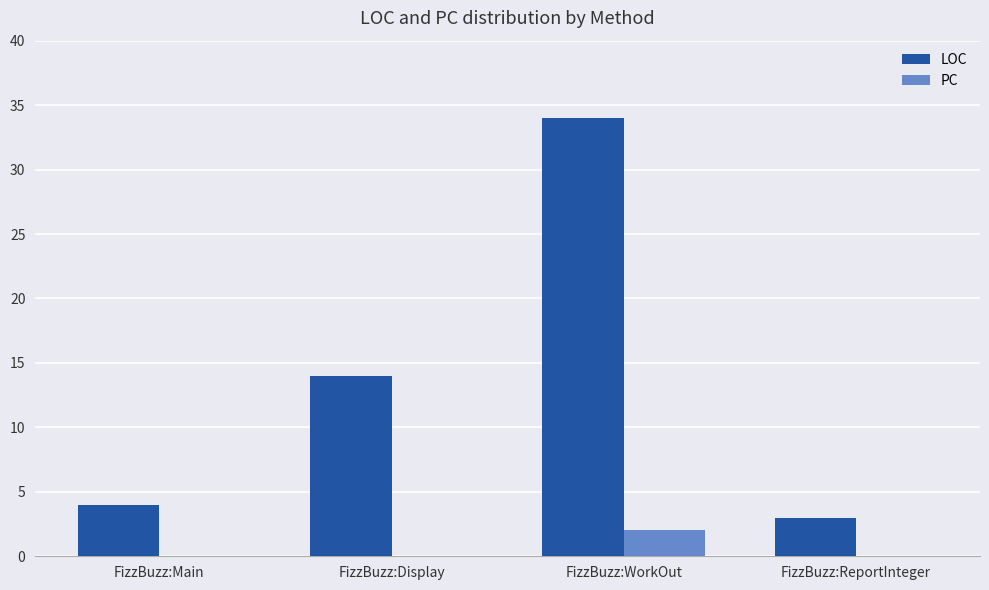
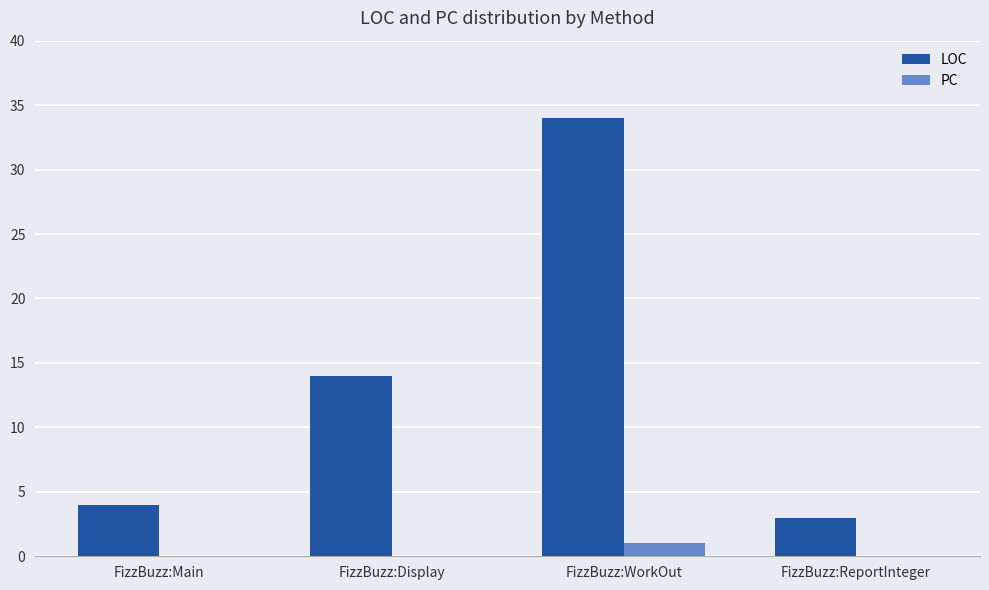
  {
    "LOC": {
      "FizzBuzz:Main": 4,
      "FizzBuzz:Display": 14,
      "FizzBuzz:WorkOut": 34,
      "FizzBuzz:ReportInteger": 3
    },
    "PC": {
      "FizzBuzz:Main": 0,
      "FizzBuzz:Display": 0,
-     "FizzBuzz:WorkOut": 2,
+     "FizzBuzz:WorkOut": 1,
      "FizzBuzz:ReportInteger": 0
    }
  }
